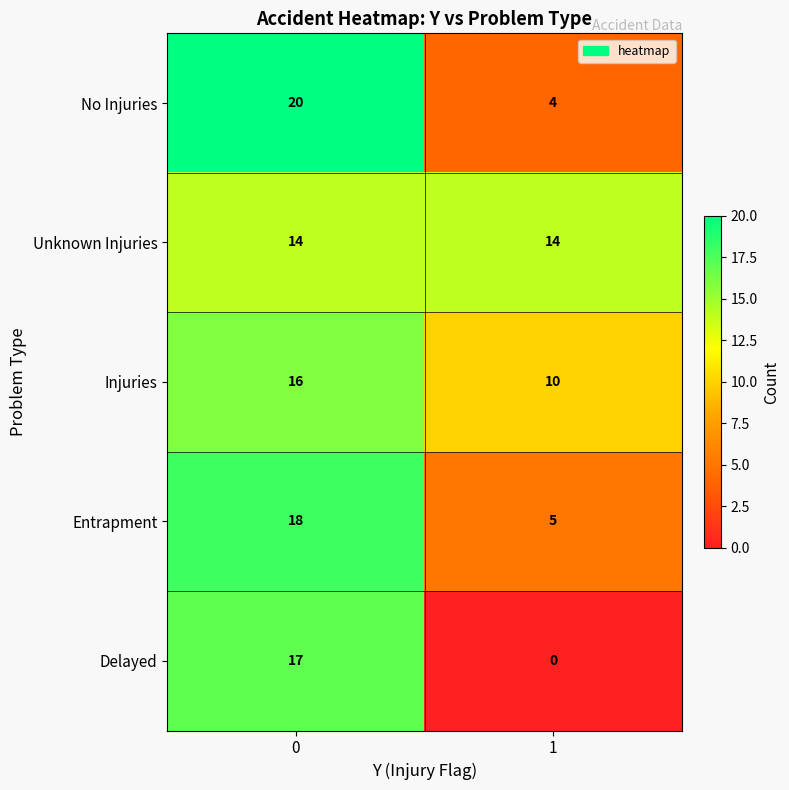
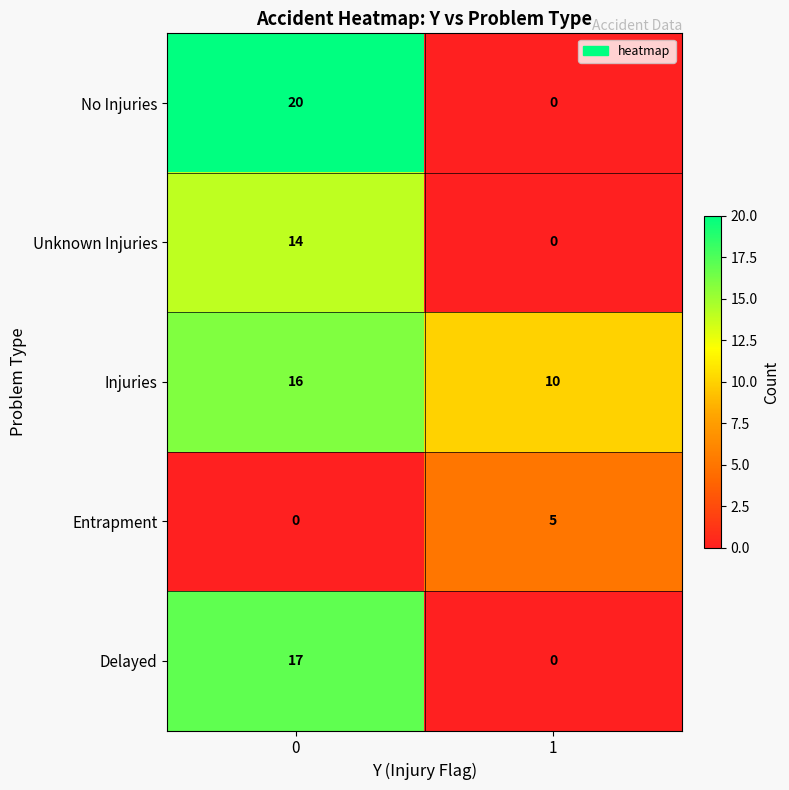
  {
    "No Injuries": {
      "0": 20,
-     "1": 4
+     "1": 0
    },
    "Unknown Injuries": {
      "0": 14,
-     "1": 14
+     "1": 0
    },
    "Injuries": {
      "0": 16,
      "1": 10
    },
    "Entrapment": {
-     "0": 18,
+     "0": 0,
      "1": 5
    },
    "Delayed": {
      "0": 17,
      "1": 0
    }
  }
